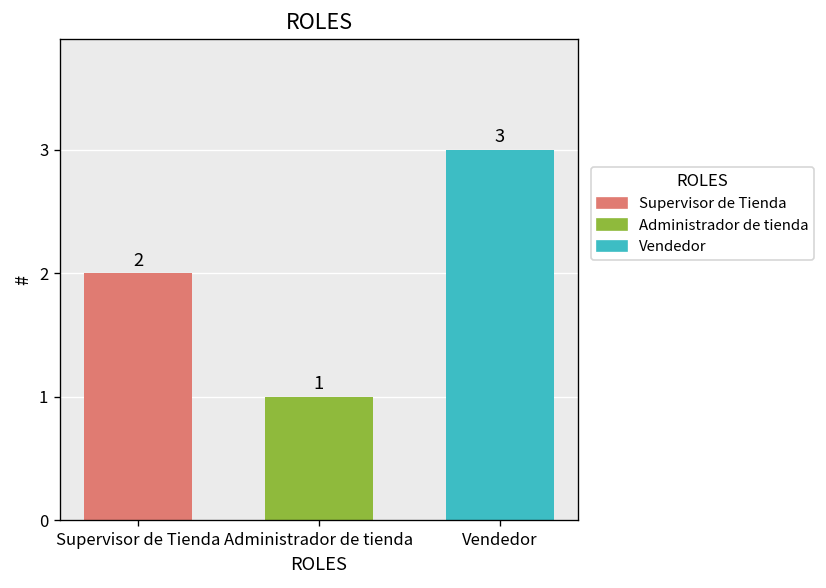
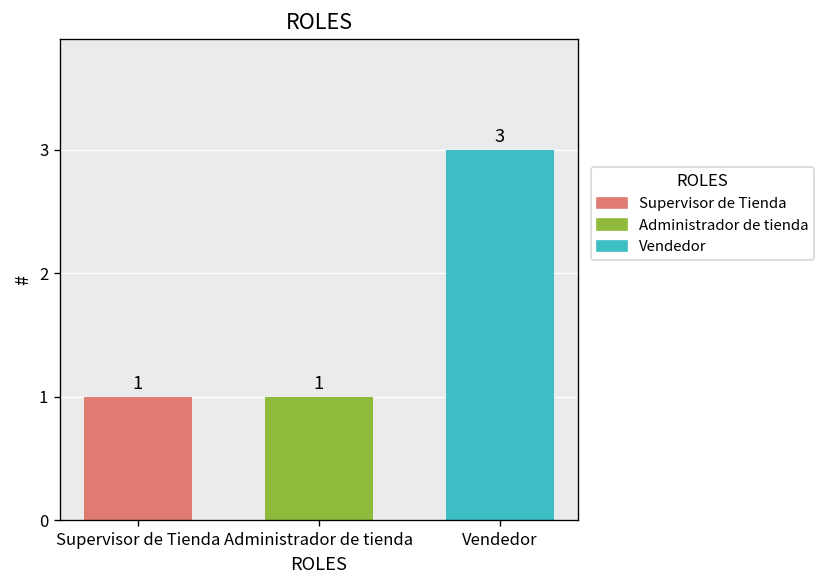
  {
-   "Supervisor de Tienda": 2,
+   "Supervisor de Tienda": 1,
    "Administrador de tienda": 1,
    "Vendedor": 3
  }
